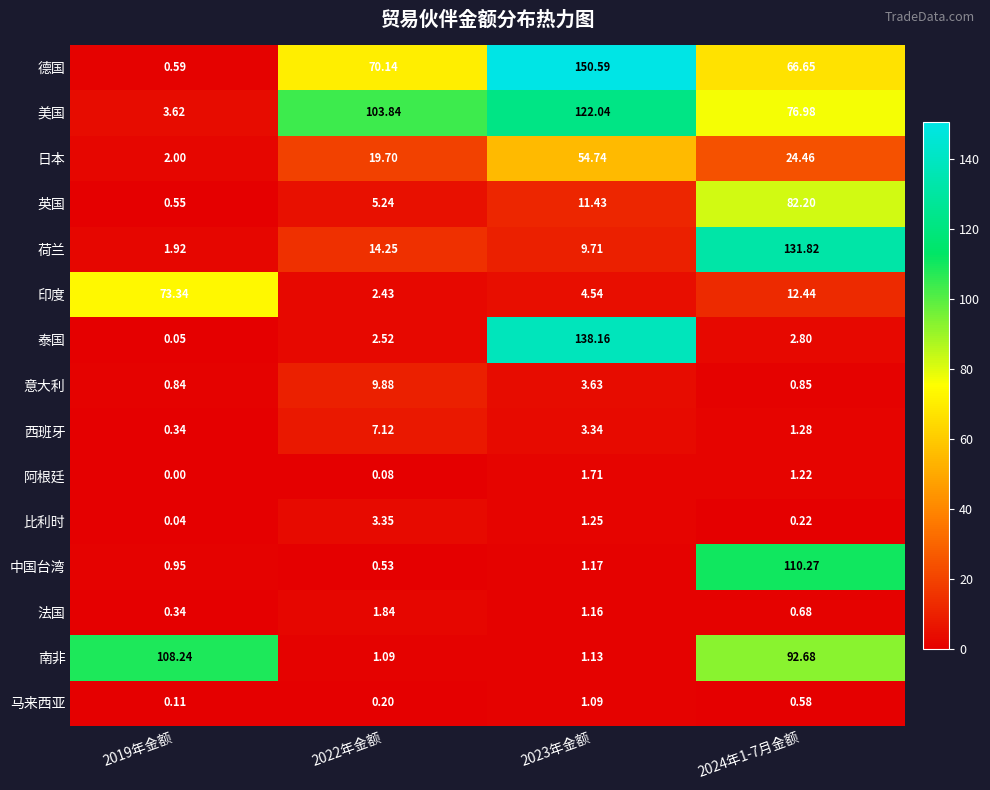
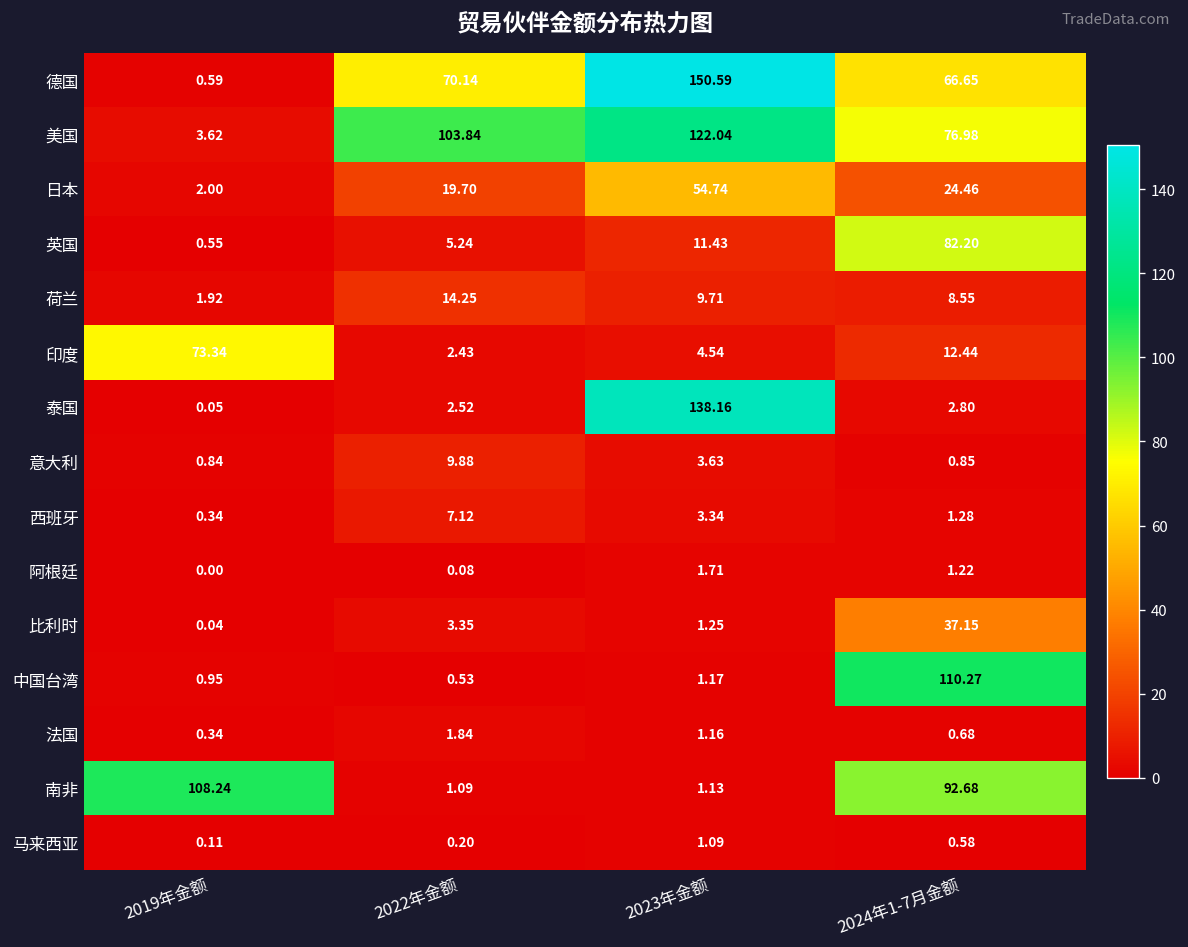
  {
    "德国": {
      "2019年金额": 0.59,
      "2022年金额": 70.14,
      "2023年金额": 150.59,
      "2024年1-7月金额": 66.65
    },
    "美国": {
      "2019年金额": 3.62,
      "2022年金额": 103.84,
      "2023年金额": 122.04,
      "2024年1-7月金额": 76.98
    },
    "日本": {
      "2019年金额": 2.00,
      "2022年金额": 19.70,
      "2023年金额": 54.74,
      "2024年1-7月金额": 24.46
    },
    "英国": {
      "2019年金额": 0.55,
      "2022年金额": 5.24,
      "2023年金额": 11.43,
      "2024年1-7月金额": 82.20
    },
    "荷兰": {
      "2019年金额": 1.92,
      "2022年金额": 14.25,
      "2023年金额": 9.71,
-     "2024年1-7月金额": 131.82
+     "2024年1-7月金额": 8.55
    },
    "印度": {
      "2019年金额": 73.34,
      "2022年金额": 2.43,
      "2023年金额": 4.54,
      "2024年1-7月金额": 12.44
    },
    "泰国": {
      "2019年金额": 0.05,
      "2022年金额": 2.52,
      "2023年金额": 138.16,
      "2024年1-7月金额": 2.80
    },
    "意大利": {
      "2019年金额": 0.84,
      "2022年金额": 9.88,
      "2023年金额": 3.63,
      "2024年1-7月金额": 0.85
    },
    "西班牙": {
      "2019年金额": 0.34,
      "2022年金额": 7.12,
      "2023年金额": 3.34,
      "2024年1-7月金额": 1.28
    },
    "阿根廷": {
      "2019年金额": 0.00,
      "2022年金额": 0.08,
      "2023年金额": 1.71,
      "2024年1-7月金额": 1.22
    },
    "比利时": {
      "2019年金额": 0.04,
      "2022年金额": 3.35,
      "2023年金额": 1.25,
-     "2024年1-7月金额": 0.22
+     "2024年1-7月金额": 37.15
    },
    "中国台湾": {
      "2019年金额": 0.95,
      "2022年金额": 0.53,
      "2023年金额": 1.17,
      "2024年1-7月金额": 110.27
    },
    "法国": {
      "2019年金额": 0.34,
      "2022年金额": 1.84,
      "2023年金额": 1.16,
      "2024年1-7月金额": 0.68
    },
    "南非": {
      "2019年金额": 108.24,
      "2022年金额": 1.09,
      "2023年金额": 1.13,
      "2024年1-7月金额": 92.68
    },
    "马来西亚": {
      "2019年金额": 0.11,
      "2022年金额": 0.20,
      "2023年金额": 1.09,
      "2024年1-7月金额": 0.58
    }
  }
